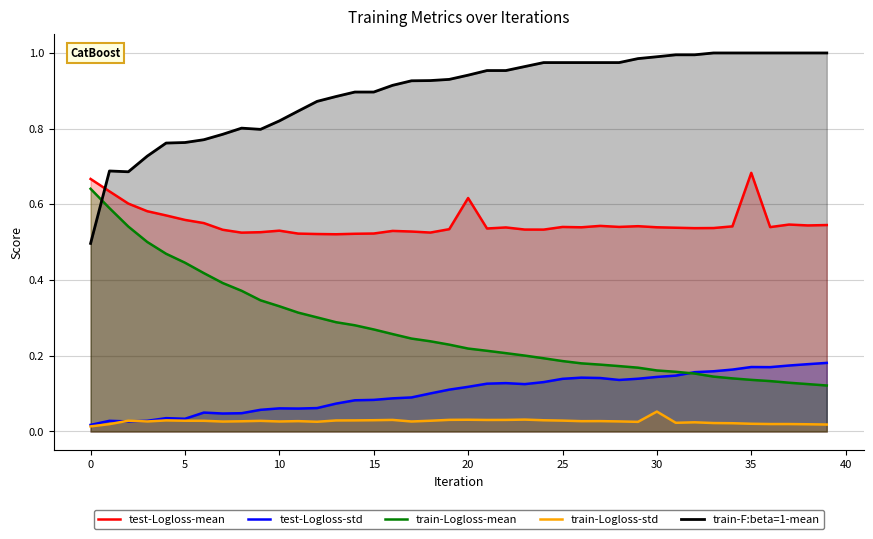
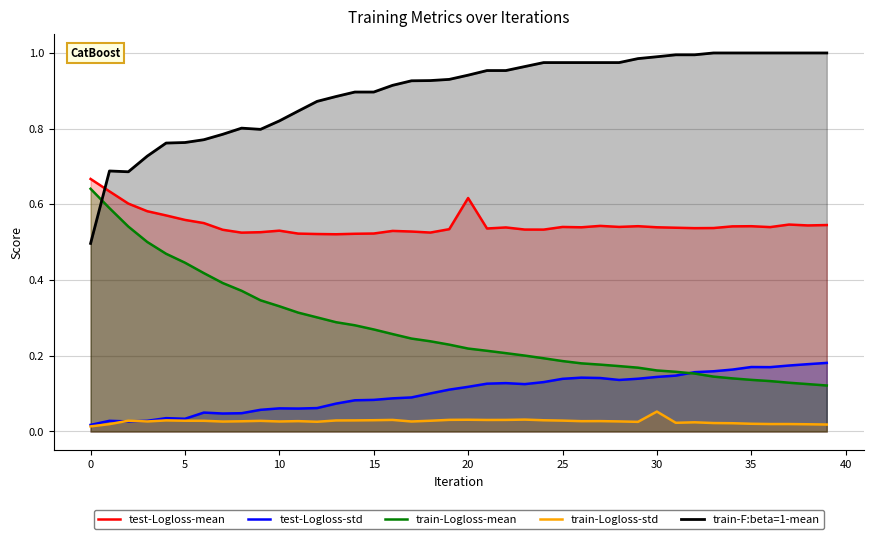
  {
    "test-Logloss-mean": {
      "0": 0.67,
      "5": 0.56,
      "10": 0.53,
      "15": 0.52,
      "20": 0.62,
      "25": 0.54,
      "30": 0.54,
-     "35": 0.68
+     "35": 0.54
    },
    "test-Logloss-std": {
      "10": 0.06,
      "15": 0.08,
      "20": 0.12,
      "25": 0.14,
      "30": 0.14,
      "35": 0.17
    },
    "train-Logloss-mean": {
      "0": 0.64,
      "5": 0.45,
      "10": 0.33,
      "15": 0.27,
      "20": 0.22,
      "25": 0.19,
      "30": 0.16,
      "35": 0.14
    },
    "train-Logloss-std": {
      "10": 0.03,
      "15": 0.03,
      "20": 0.03,
      "25": 0.03,
      "30": 0.05,
      "35": 0.02
    },
    "train-F:beta=1-mean": {
      "0": 0.50,
      "5": 0.76,
      "10": 0.82,
      "15": 0.90,
      "20": 0.94,
      "25": 0.97,
      "30": 0.99,
      "35": 1.00
    }
  }
